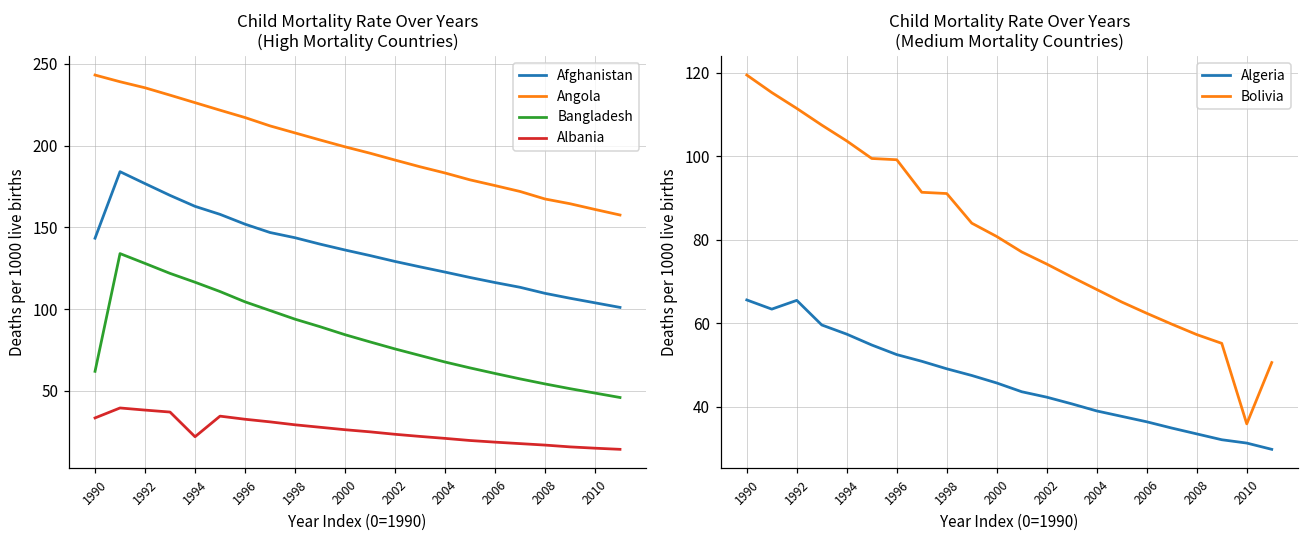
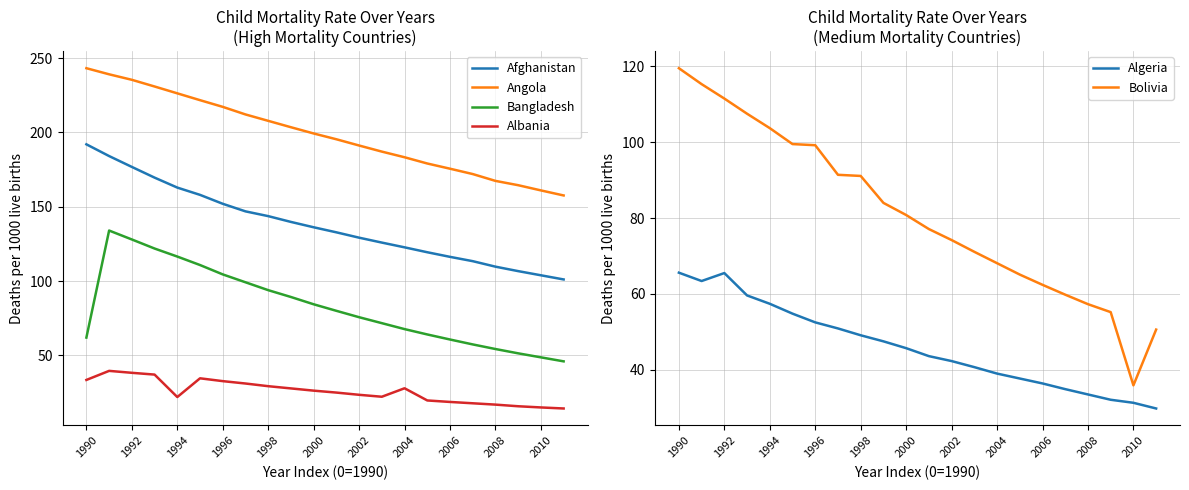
  {
    "Child Mortality Rate Over Years (High Mortality Countries)": {
      "Afghanistan": {
-       "1990": 143,
+       "1990": 192,
        "1992": 177,
        "1994": 163,
        "1996": 152,
        "1998": 144,
        "2000": 136,
        "2002": 129,
        "2004": 123,
        "2006": 116,
        "2008": 110,
        "2010": 104
      },
      "Angola": {
        "1990": 243,
        "1992": 235,
        "1994": 226,
        "1996": 217,
        "1998": 208,
        "2000": 199,
        "2002": 191,
        "2004": 183,
        "2006": 176,
        "2008": 167,
        "2010": 161
      },
      "Bangladesh": {
        "1990": 62,
        "1992": 128,
        "1994": 117,
        "1996": 105,
        "1998": 94,
        "2000": 84,
        "2002": 76,
        "2004": 68,
        "2006": 61,
        "2008": 54,
        "2010": 49
      },
      "Albania": {
        "1990": 34,
        "1992": 38,
        "1994": 22,
        "1996": 33,
        "1998": 29,
        "2000": 26,
        "2002": 24,
-       "2004": 21,
+       "2004": 28,
        "2006": 19,
        "2008": 17,
        "2010": 15
      }
    },
    "Child Mortality Rate Over Years (Medium Mortality Countries)": {
      "Algeria": {
        "1990": 66,
        "1992": 66,
        "1994": 57,
        "1996": 53,
        "1998": 49,
        "2000": 46,
        "2002": 42,
        "2004": 39,
        "2006": 36,
        "2008": 34,
        "2010": 31
      },
      "Bolivia": {
        "1990": 120,
        "1992": 112,
        "1994": 104,
        "1996": 99,
        "1998": 91,
        "2000": 81,
        "2002": 74,
        "2004": 68,
        "2006": 62,
        "2008": 57,
        "2010": 36
      }
    }
  }
